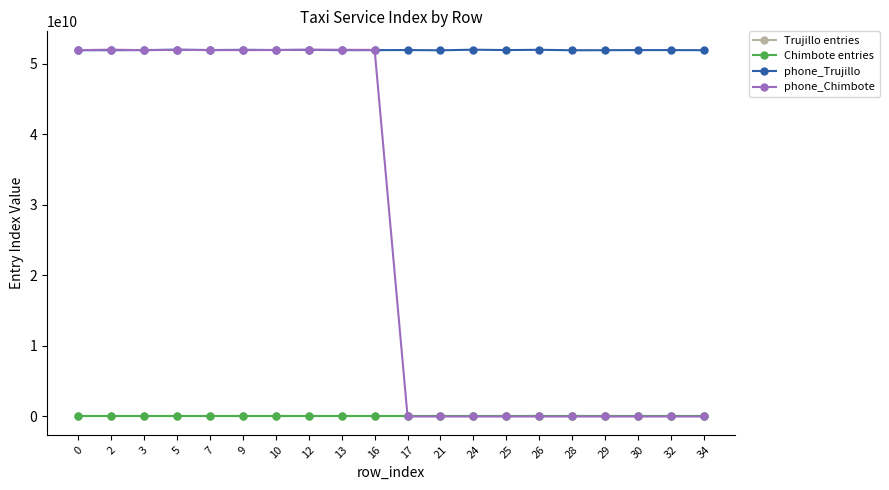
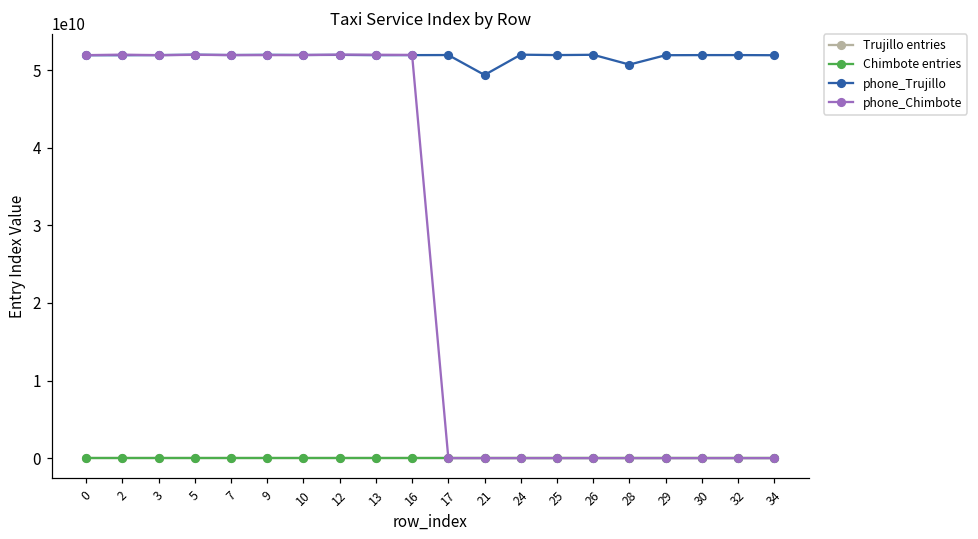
  {
    "Chimbote entries": {
      "0": 0,
      "2": 0,
      "3": 0,
      "5": 0,
      "7": 0,
      "9": 0,
      "10": 0,
      "12": 0,
      "13": 0,
      "16": 0
    },
    "phone_Trujillo": {
      "17": 52000000000,
-     "21": 52000000000,
+     "21": 49000000000,
      "24": 52000000000,
      "25": 52000000000,
      "26": 52000000000,
-     "28": 52000000000,
+     "28": 51000000000,
      "29": 52000000000,
      "30": 52000000000,
      "32": 52000000000,
      "34": 52000000000
    }
  }
